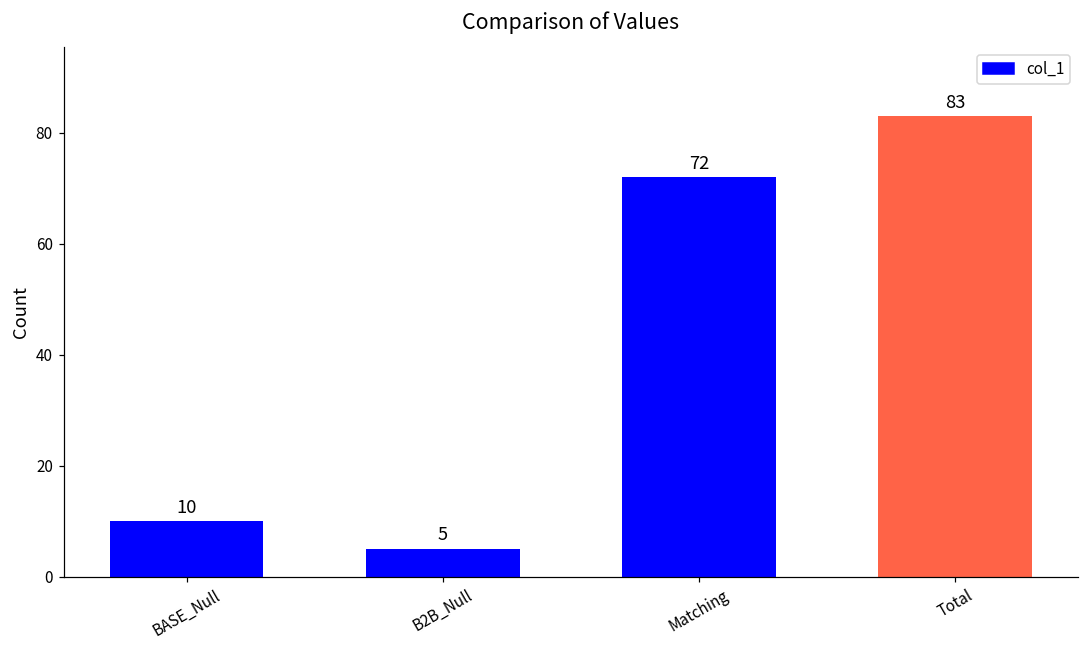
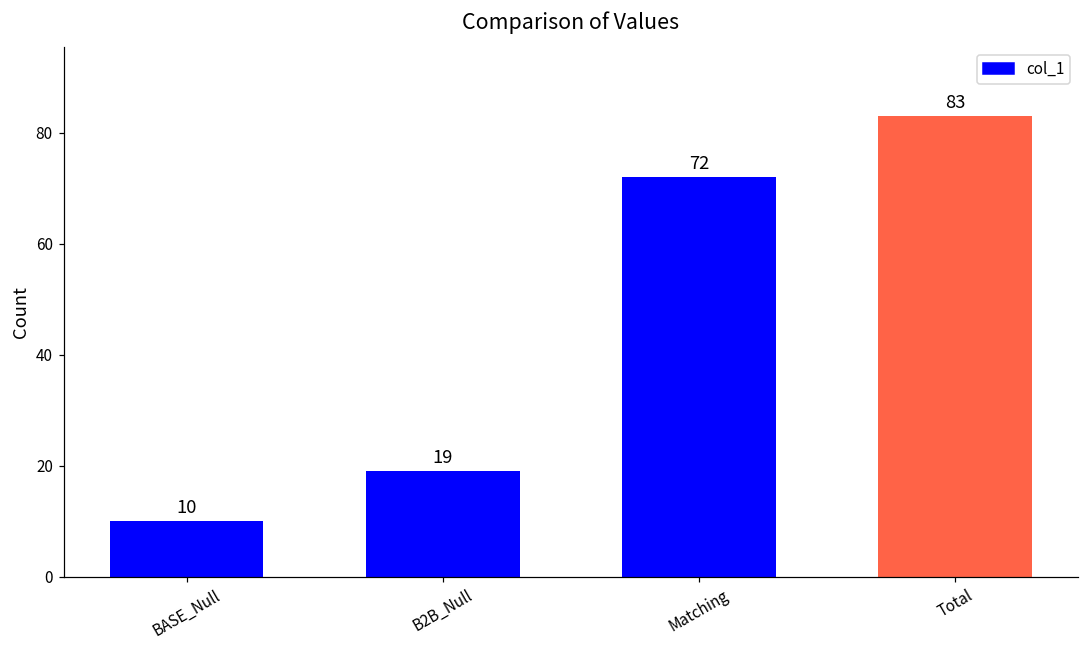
  {
    "BASE_Null": 10,
-   "B2B_Null": 5,
+   "B2B_Null": 19,
    "Matching": 72,
    "Total": 83
  }
